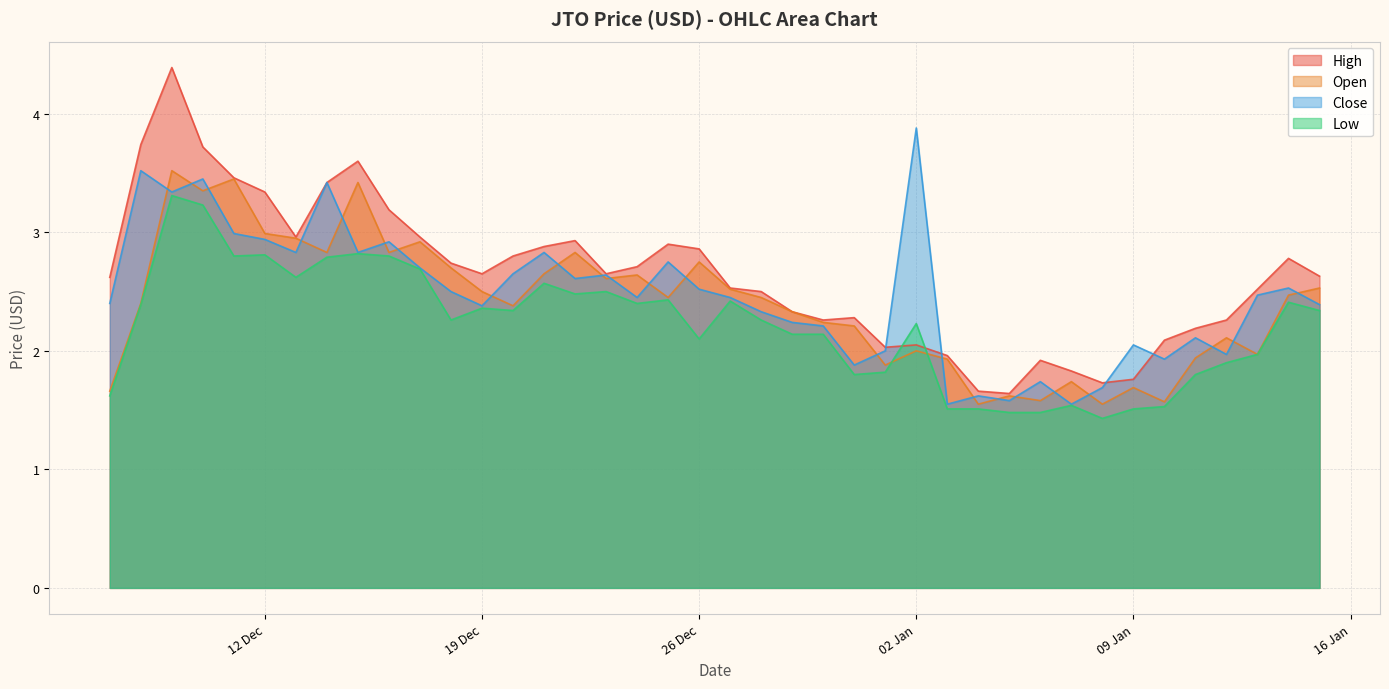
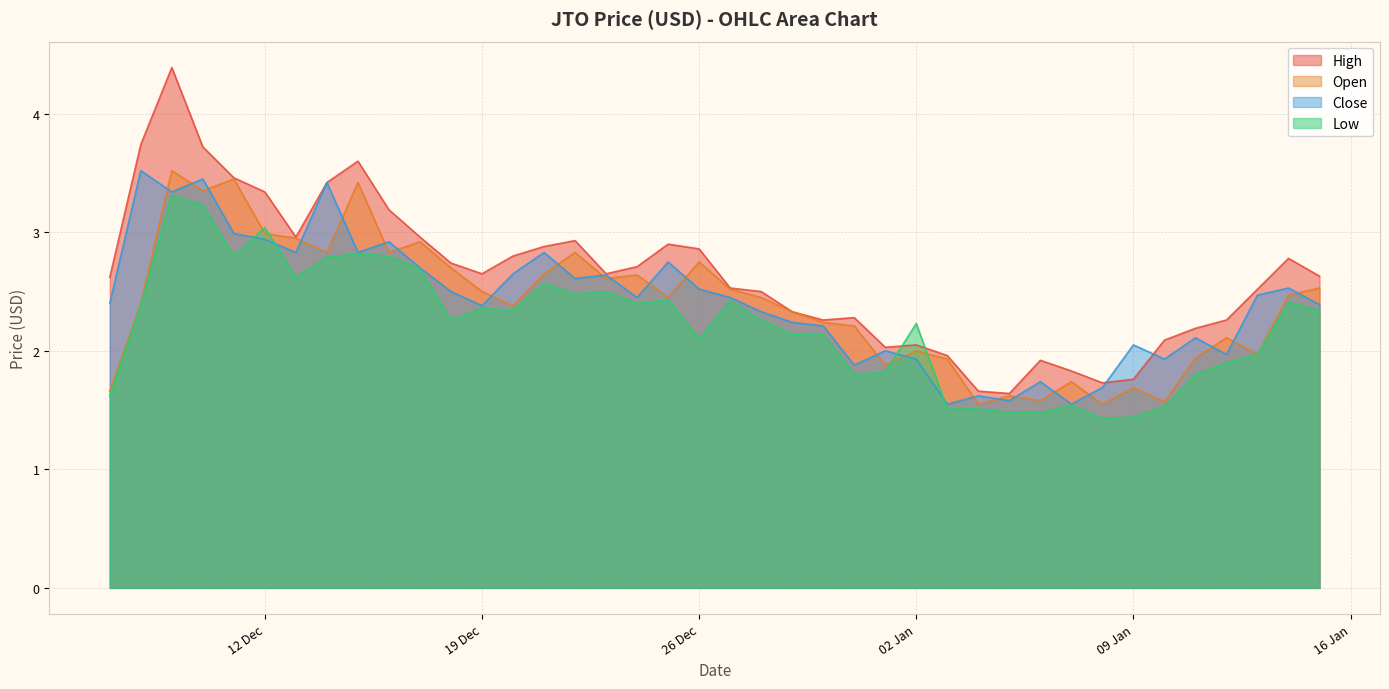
  {
    "Close": {
      "12 Dec": 2.94,
      "26 Dec": 2.52,
-     "02 Jan": 3.88,
+     "02 Jan": 1.93,
      "09 Jan": 2.05
    },
    "Low": {
-     "12 Dec": 2.81,
+     "12 Dec": 3.04,
      "26 Dec": 2.10,
      "02 Jan": 2.23,
-     "09 Jan": 1.51
+     "09 Jan": 1.44
    }
  }
